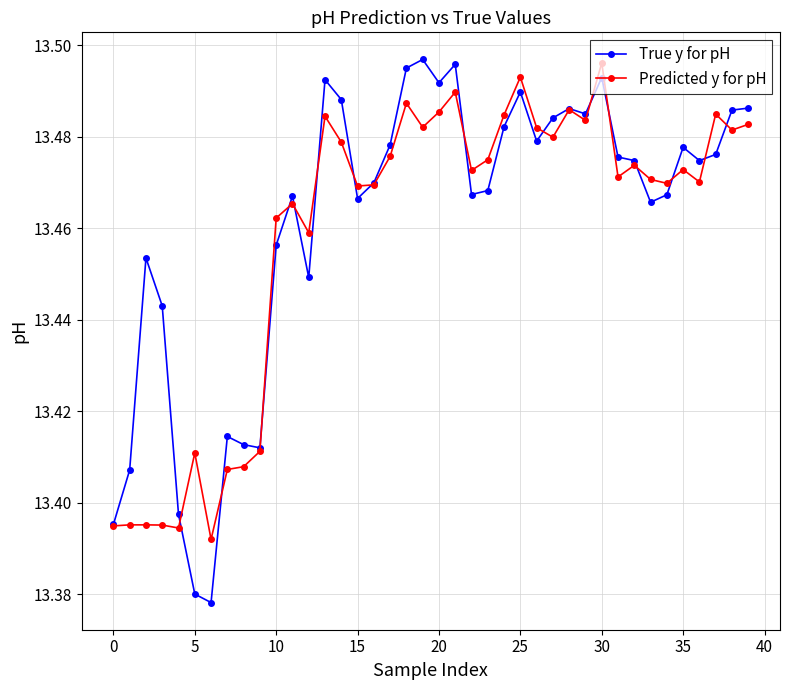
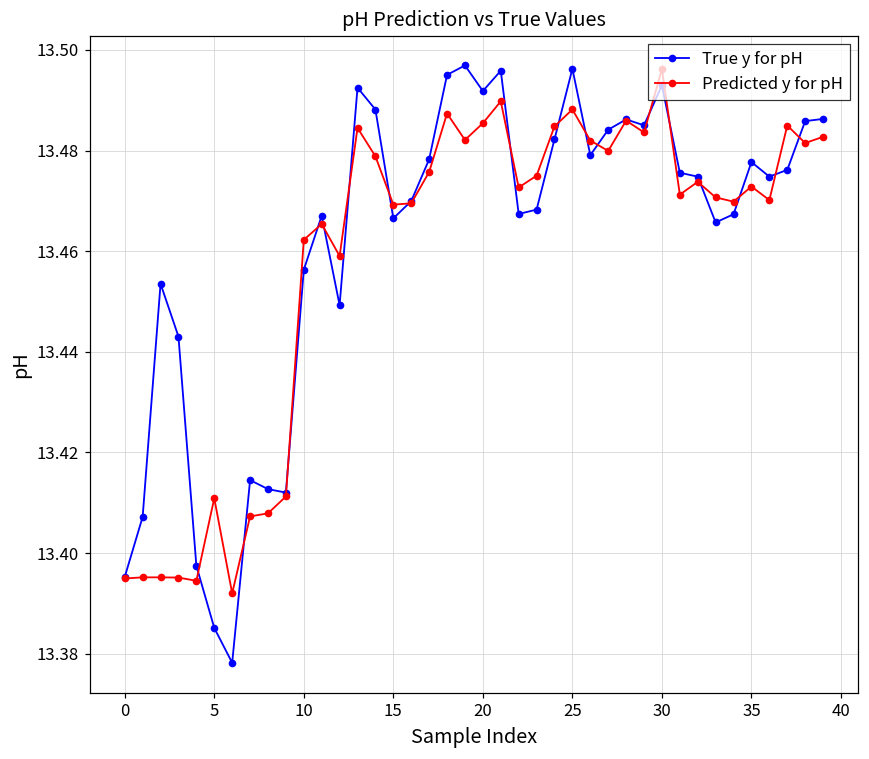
  {
    "True y for pH": {
-     "5": 13.380,
+     "5": 13.385,
      "10": 13.456,
      "15": 13.467,
      "20": 13.492,
-     "25": 13.490,
+     "25": 13.496,
      "35": 13.478
    },
    "Predicted y for pH": {
      "5": 13.411,
      "10": 13.462,
      "15": 13.469,
      "20": 13.485,
-     "25": 13.493,
+     "25": 13.488,
      "35": 13.473
    }
  }
